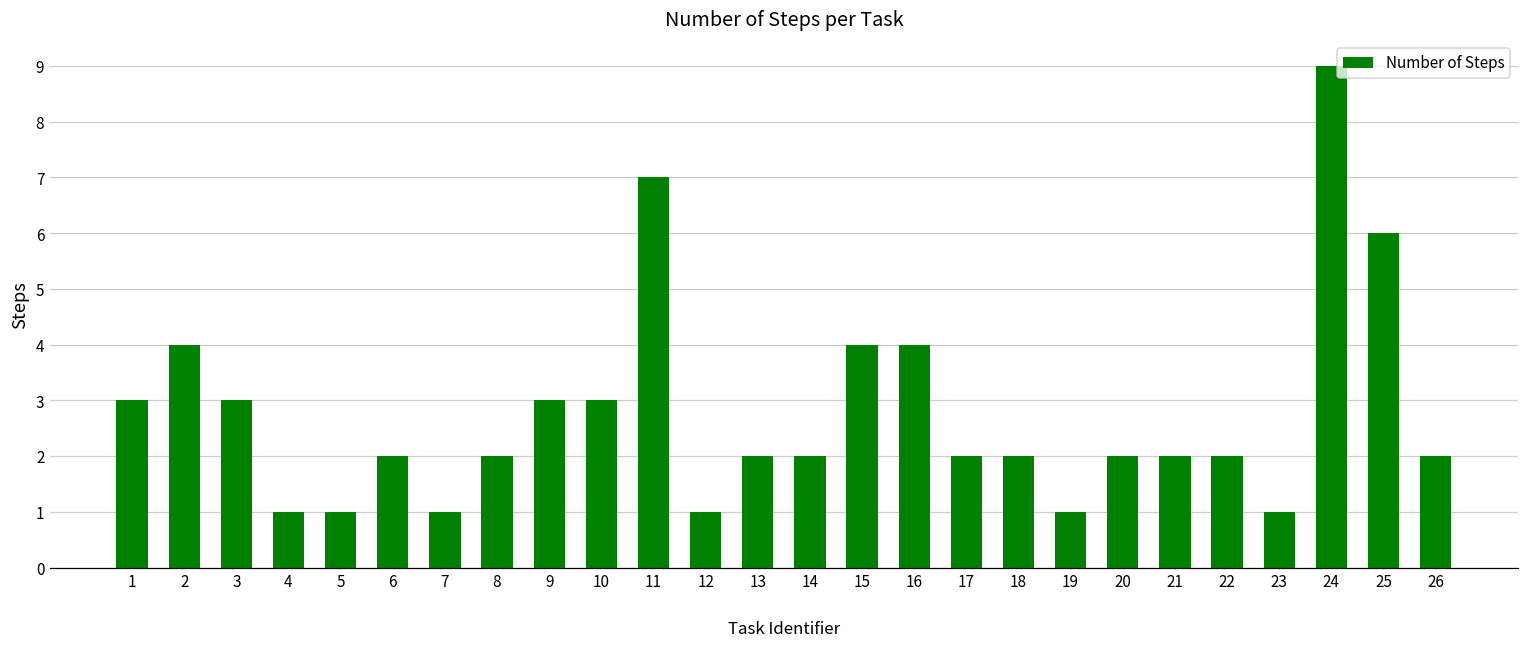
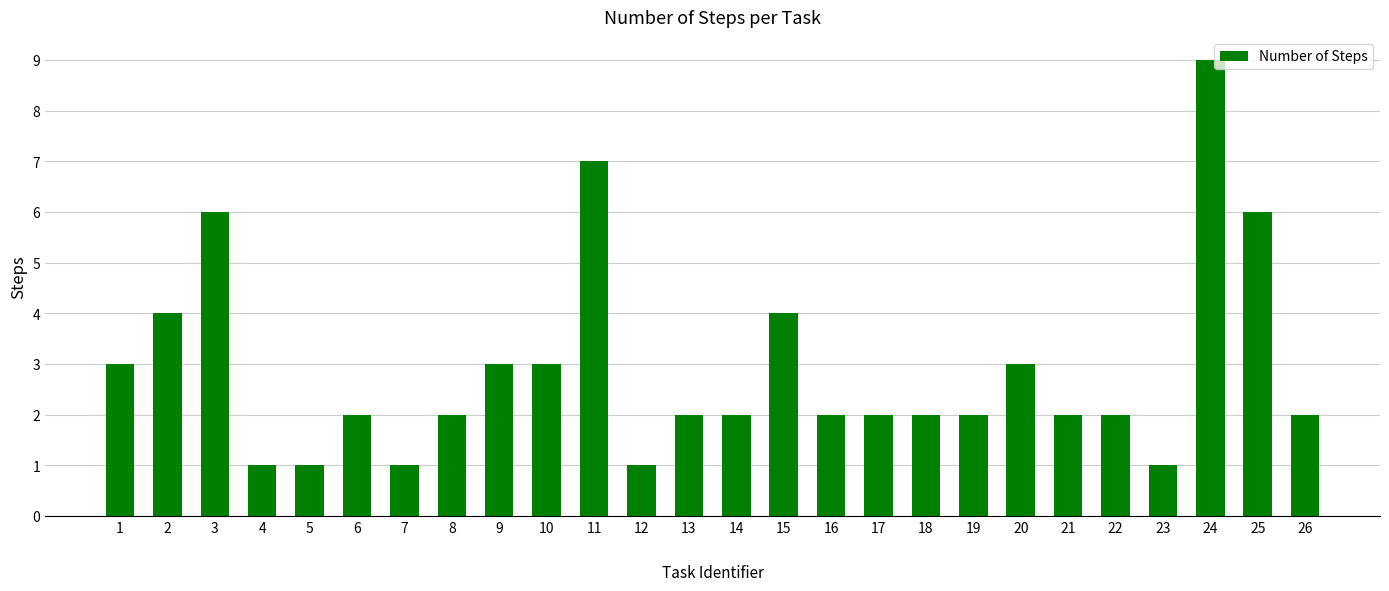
  {
    "1": 3,
    "2": 4,
-   "3": 3,
+   "3": 6,
    "4": 1,
    "5": 1,
    "6": 2,
    "7": 1,
    "8": 2,
    "9": 3,
    "10": 3,
    "11": 7,
    "12": 1,
    "13": 2,
    "14": 2,
    "15": 4,
-   "16": 4,
+   "16": 2,
    "17": 2,
    "18": 2,
-   "19": 1,
-   "20": 2,
+   "19": 2,
+   "20": 3,
    "21": 2,
    "22": 2,
    "23": 1,
    "24": 9,
    "25": 6,
    "26": 2
  }
